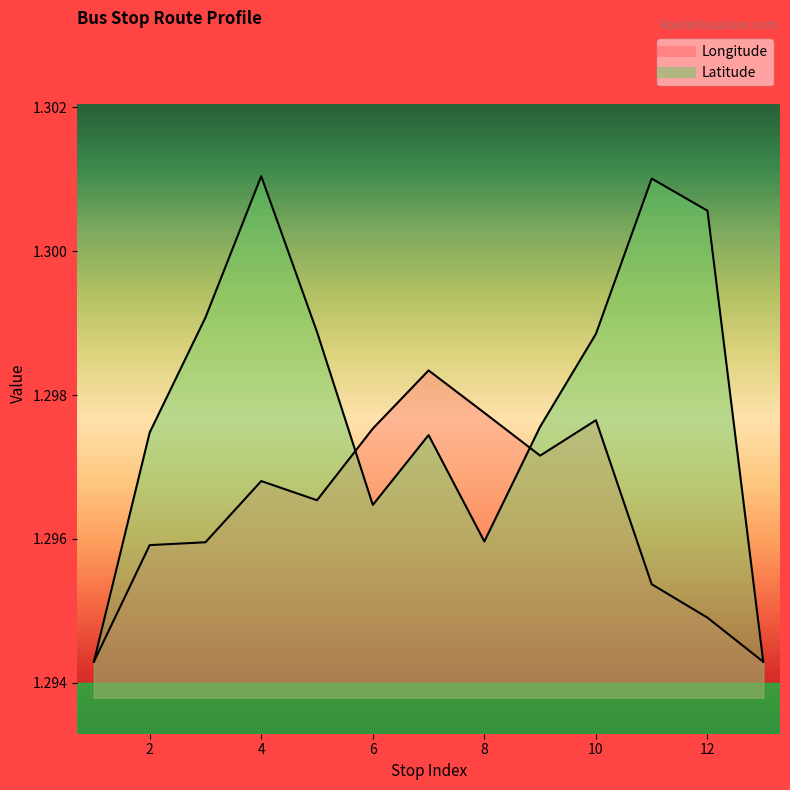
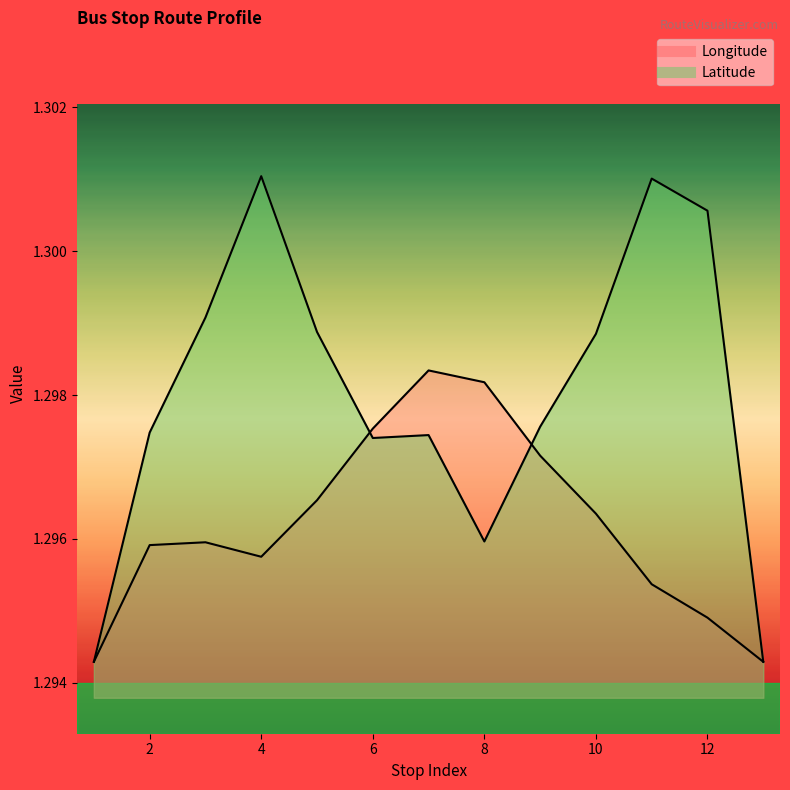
  {
    "Longitude": {
      "2": 1.2959,
-     "4": 1.2968,
+     "4": 1.2958,
      "6": 1.2975,
-     "8": 1.2978,
-     "10": 1.2976,
+     "8": 1.2982,
+     "10": 1.2964,
      "12": 1.2949
    },
    "Latitude": {
      "2": 1.2975,
      "4": 1.3010,
-     "6": 1.2965,
+     "6": 1.2974,
      "8": 1.2960,
      "10": 1.2989,
      "12": 1.3006
    }
  }
